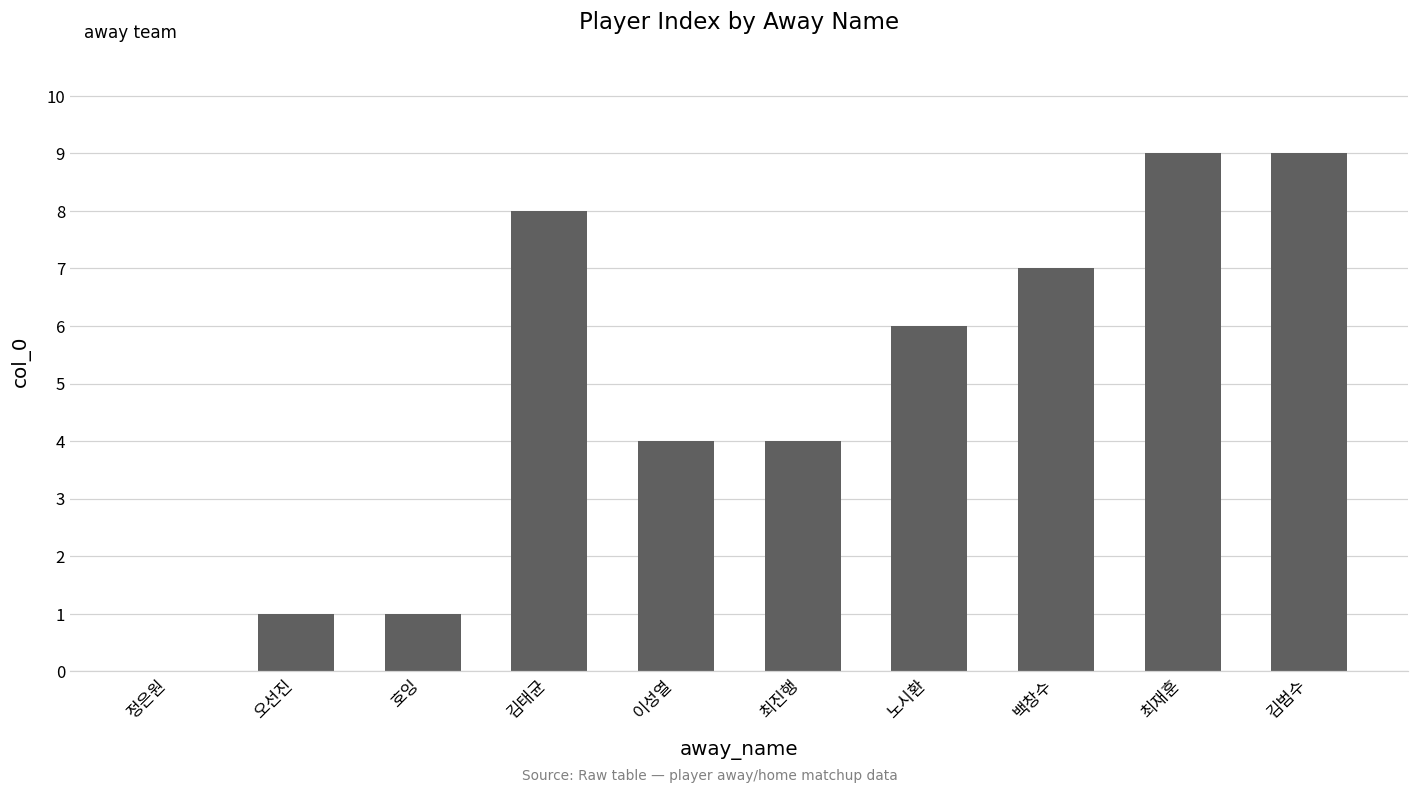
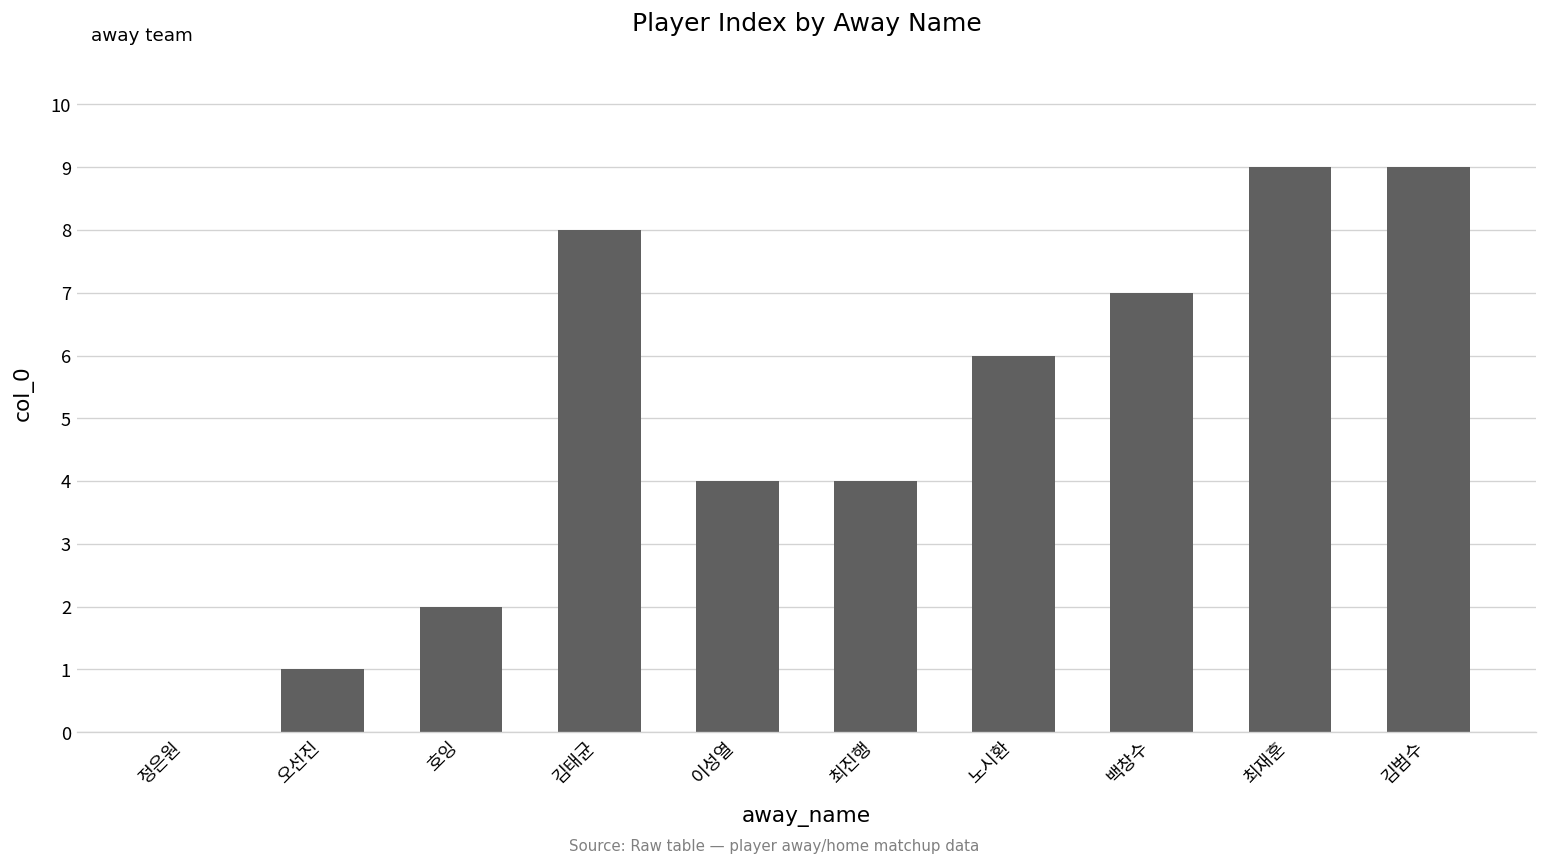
  {
    "정은원": 0,
    "오선진": 1,
-   "호잉": 1,
+   "호잉": 2,
    "김태균": 8,
    "이성열": 4,
    "최진행": 4,
    "노시환": 6,
    "백창수": 7,
    "최재훈": 9,
    "김범수": 9
  }
